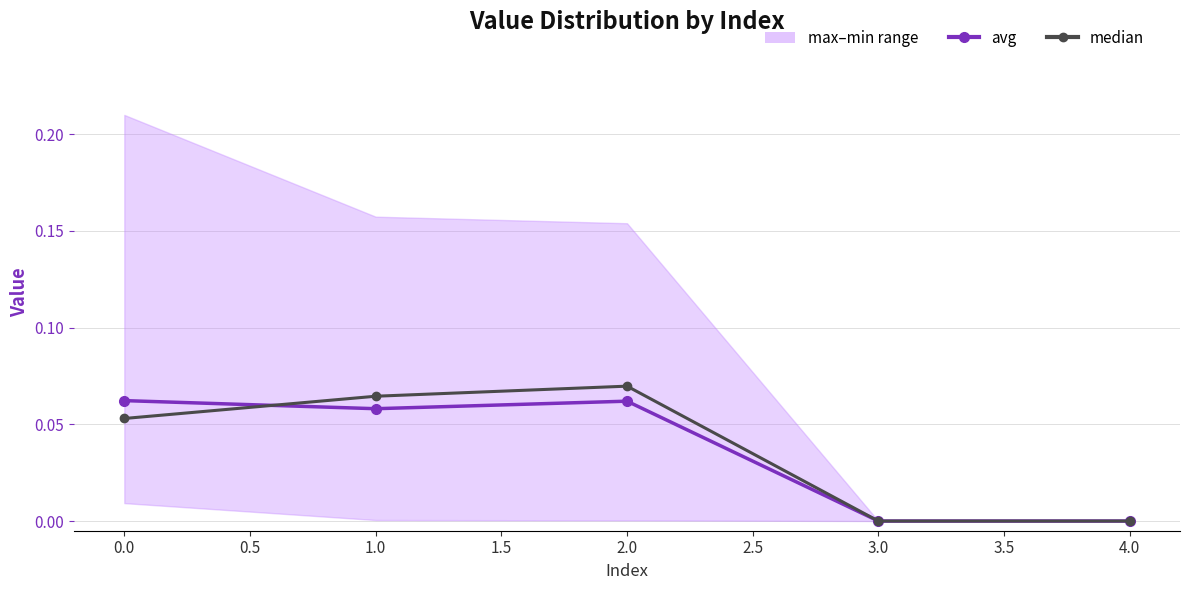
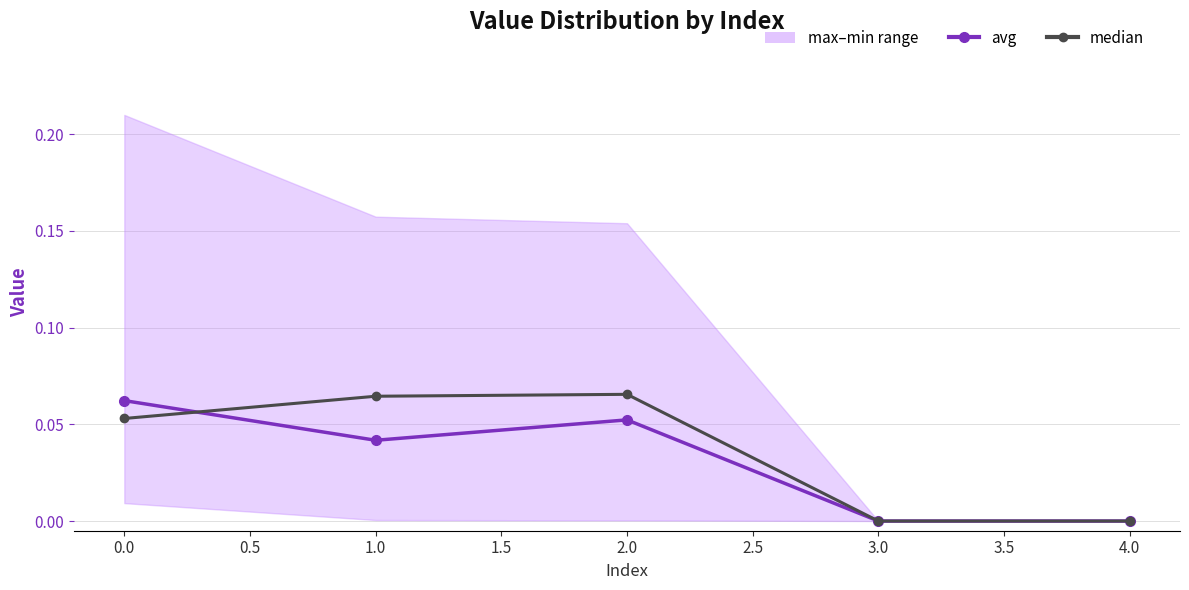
  {
    "avg": {
      "0.0": 0.062,
-     "1.0": 0.058,
-     "2.0": 0.062
+     "1.0": 0.042,
+     "2.0": 0.052
    },
    "median": {
      "0.0": 0.053,
      "1.0": 0.065,
-     "2.0": 0.070
+     "2.0": 0.066
    }
  }
